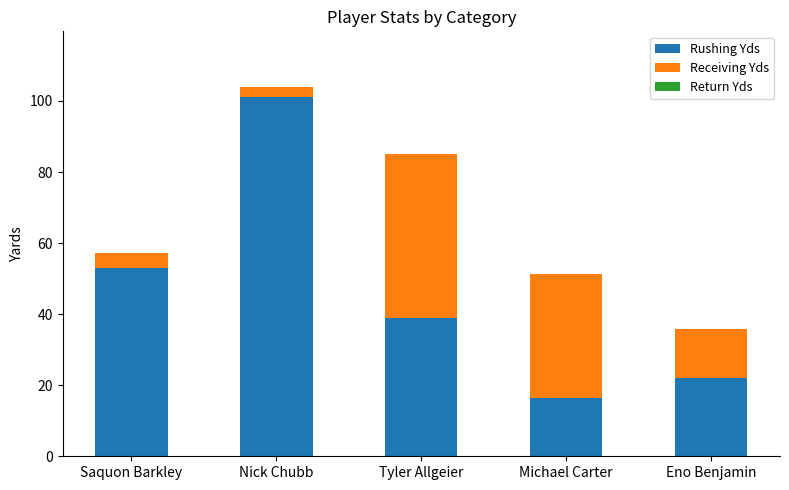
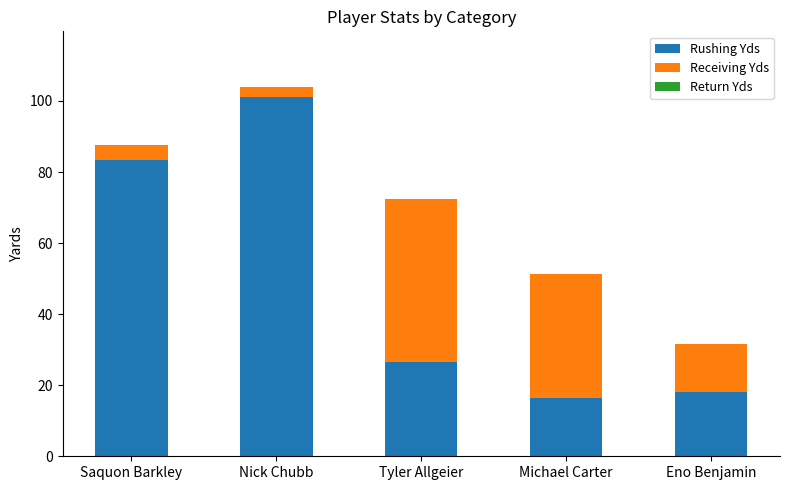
  {
    "Rushing Yds": {
-     "Saquon Barkley": 53,
+     "Saquon Barkley": 84,
      "Nick Chubb": 101,
-     "Tyler Allgeier": 39,
+     "Tyler Allgeier": 27,
      "Michael Carter": 16,
-     "Eno Benjamin": 22
+     "Eno Benjamin": 18
    }
  }
